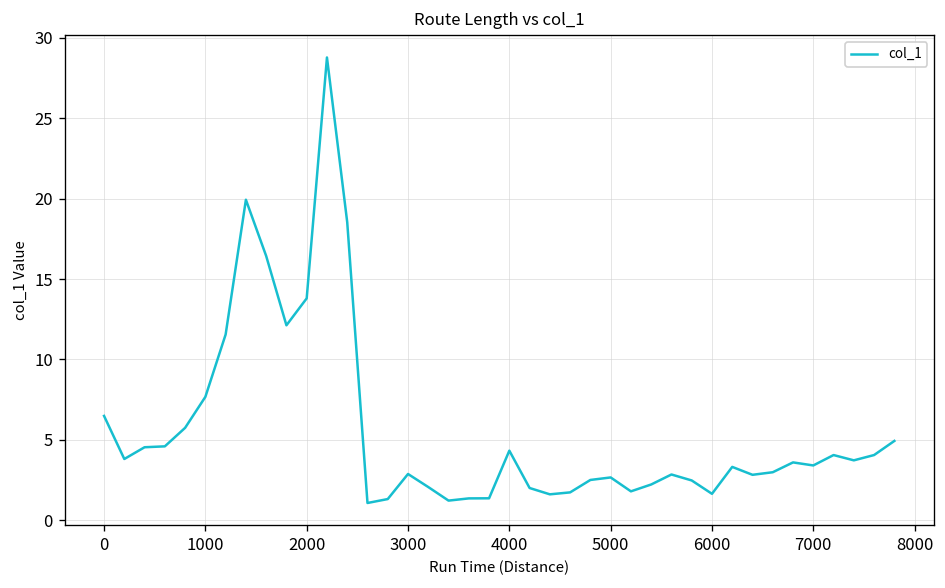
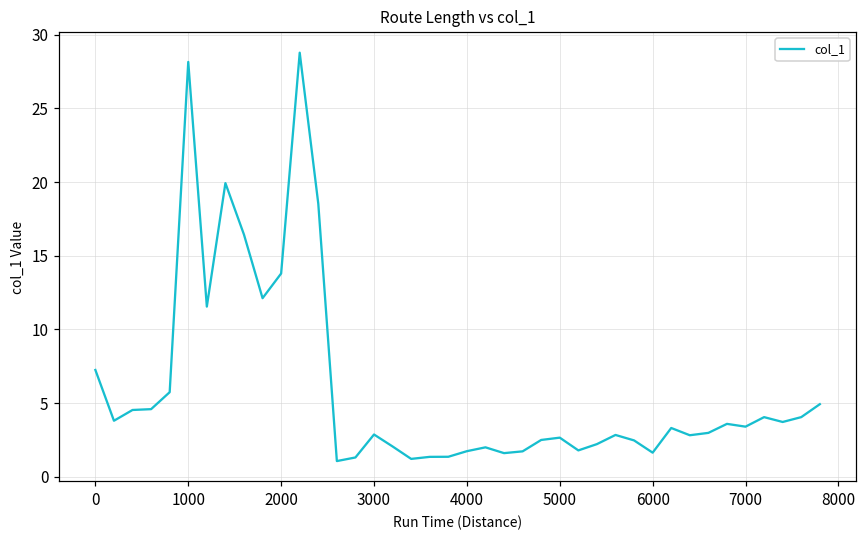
  {
-   "0": 6.5,
-   "1000": 7.7,
+   "0": 7.2,
+   "1000": 28.2,
    "2000": 13.8,
    "3000": 2.9,
-   "4000": 4.3,
+   "4000": 1.7,
    "5000": 2.7,
    "6000": 1.6,
    "7000": 3.4
  }
